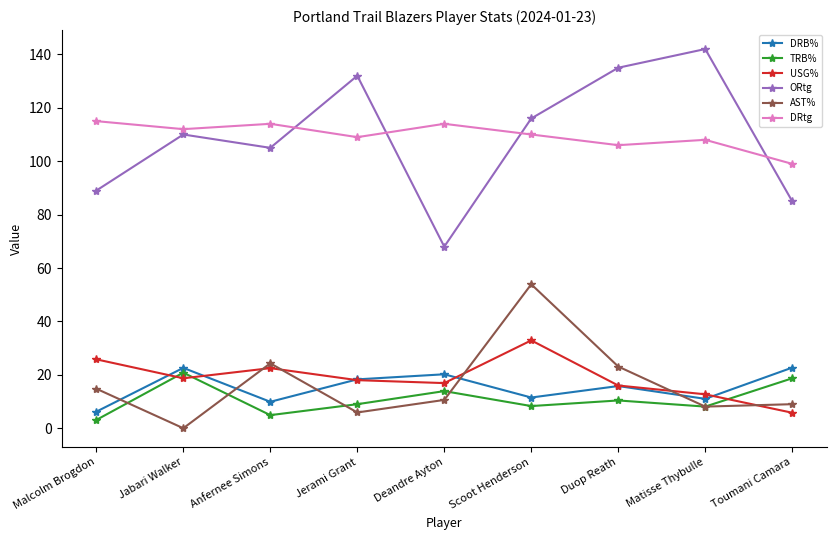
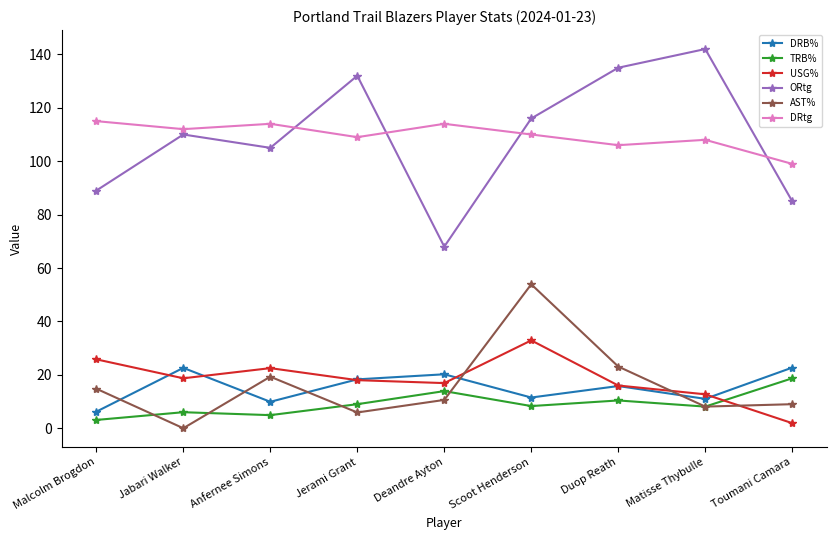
  {
    "DRB%": {
      "Malcolm Brogdon": 6,
      "Jabari Walker": 23,
      "Anfernee Simons": 10,
      "Deandre Ayton": 20,
      "Scoot Henderson": 12,
      "Matisse Thybulle": 11,
      "Toumani Camara": 23
    },
    "TRB%": {
      "Malcolm Brogdon": 3,
-     "Jabari Walker": 21,
+     "Jabari Walker": 6,
      "Anfernee Simons": 5,
      "Jerami Grant": 9,
      "Deandre Ayton": 14,
      "Scoot Henderson": 8,
      "Duop Reath": 10,
      "Toumani Camara": 19
    },
    "USG%": {
      "Malcolm Brogdon": 26,
      "Jabari Walker": 19,
      "Anfernee Simons": 23,
      "Deandre Ayton": 17,
      "Scoot Henderson": 33,
      "Matisse Thybulle": 13,
-     "Toumani Camara": 6
+     "Toumani Camara": 2
    },
    "ORtg": {
      "Malcolm Brogdon": 89,
      "Jabari Walker": 110,
      "Anfernee Simons": 105,
      "Jerami Grant": 132,
      "Deandre Ayton": 68,
      "Scoot Henderson": 116,
      "Duop Reath": 135,
      "Matisse Thybulle": 142,
      "Toumani Camara": 85
    },
    "AST%": {
      "Malcolm Brogdon": 15,
      "Jabari Walker": 0,
-     "Anfernee Simons": 24,
+     "Anfernee Simons": 19,
      "Jerami Grant": 6,
      "Deandre Ayton": 11,
      "Scoot Henderson": 54,
      "Duop Reath": 23,
      "Toumani Camara": 9
    },
    "DRtg": {
      "Malcolm Brogdon": 115,
      "Jabari Walker": 112,
      "Anfernee Simons": 114,
      "Jerami Grant": 109,
      "Deandre Ayton": 114,
      "Scoot Henderson": 110,
      "Duop Reath": 106,
      "Matisse Thybulle": 108,
      "Toumani Camara": 99
    }
  }
